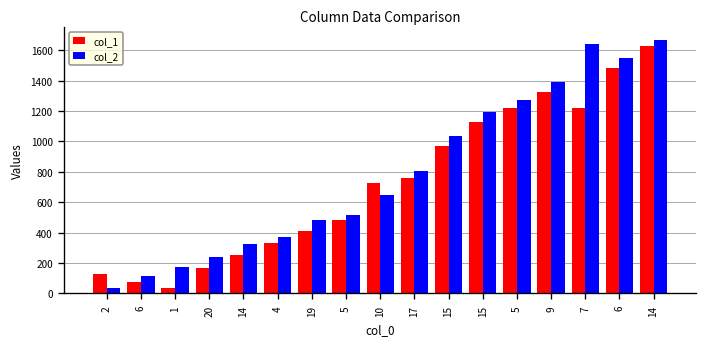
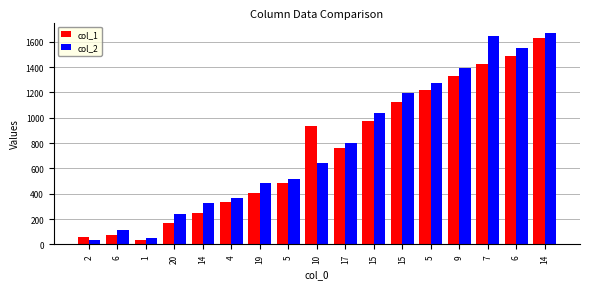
  {
    "col_1": {
-     "2": 130,
+     "2": 60,
      "1": 40,
      "20": 170,
      "4": 330,
      "19": 410,
-     "10": 730,
+     "10": 930,
      "17": 760,
      "9": 1330,
-     "7": 1220
+     "7": 1420
    },
    "col_2": {
      "2": 30,
-     "1": 170,
+     "1": 50,
      "20": 240,
      "4": 370,
      "19": 480,
      "10": 650,
      "17": 800,
      "9": 1390,
      "7": 1640
    }
  }
